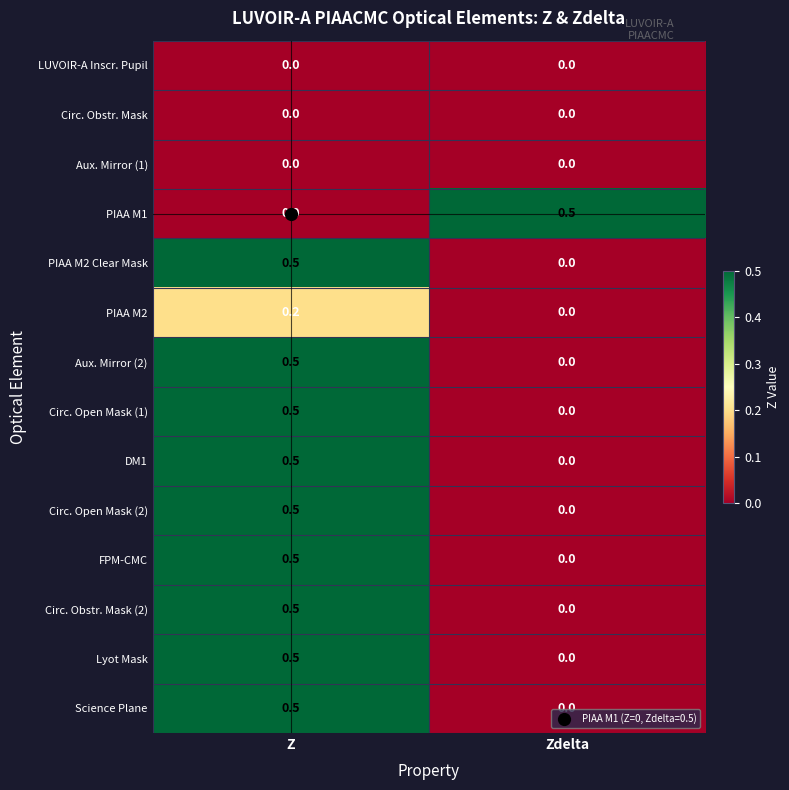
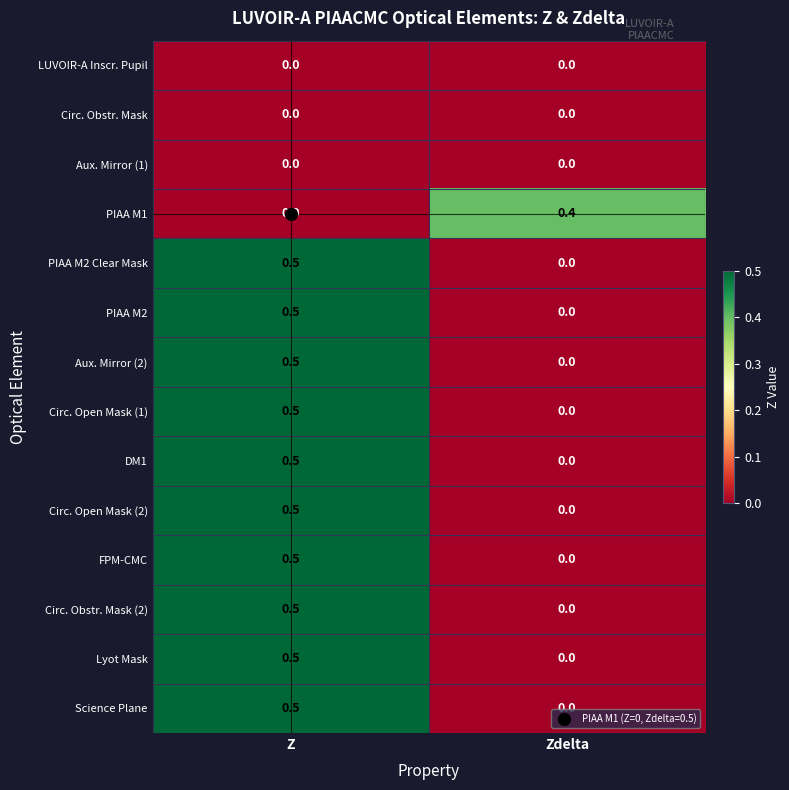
  {
    "LUVOIR-A Inscr. Pupil": {
      "Z": 0.0,
      "Zdelta": 0.0
    },
    "Circ. Obstr. Mask": {
      "Z": 0.0,
      "Zdelta": 0.0
    },
    "Aux. Mirror (1)": {
      "Z": 0.0,
      "Zdelta": 0.0
    },
    "PIAA M1": {
-     "Zdelta": 0.5
+     "Zdelta": 0.4
    },
    "PIAA M2 Clear Mask": {
      "Z": 0.5,
      "Zdelta": 0.0
    },
    "PIAA M2": {
-     "Z": 0.2,
+     "Z": 0.5,
      "Zdelta": 0.0
    },
    "Aux. Mirror (2)": {
      "Z": 0.5,
      "Zdelta": 0.0
    },
    "Circ. Open Mask (1)": {
      "Z": 0.5,
      "Zdelta": 0.0
    },
    "DM1": {
      "Z": 0.5,
      "Zdelta": 0.0
    },
    "Circ. Open Mask (2)": {
      "Z": 0.5,
      "Zdelta": 0.0
    },
    "FPM-CMC": {
      "Z": 0.5,
      "Zdelta": 0.0
    },
    "Circ. Obstr. Mask (2)": {
      "Z": 0.5,
      "Zdelta": 0.0
    },
    "Lyot Mask": {
      "Z": 0.5,
      "Zdelta": 0.0
    },
    "Science Plane": {
      "Z": 0.5
    }
  }
